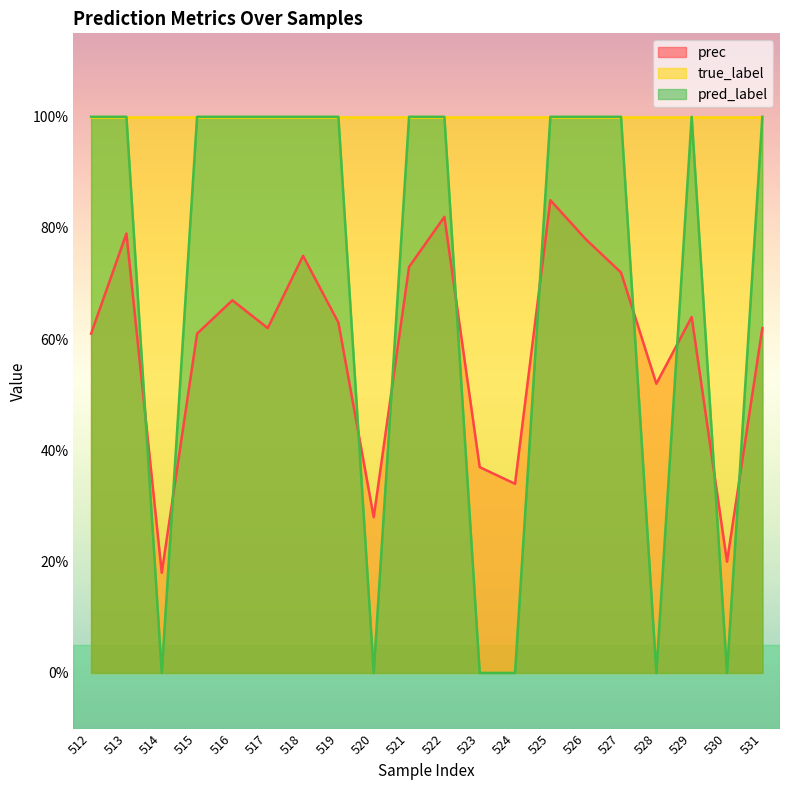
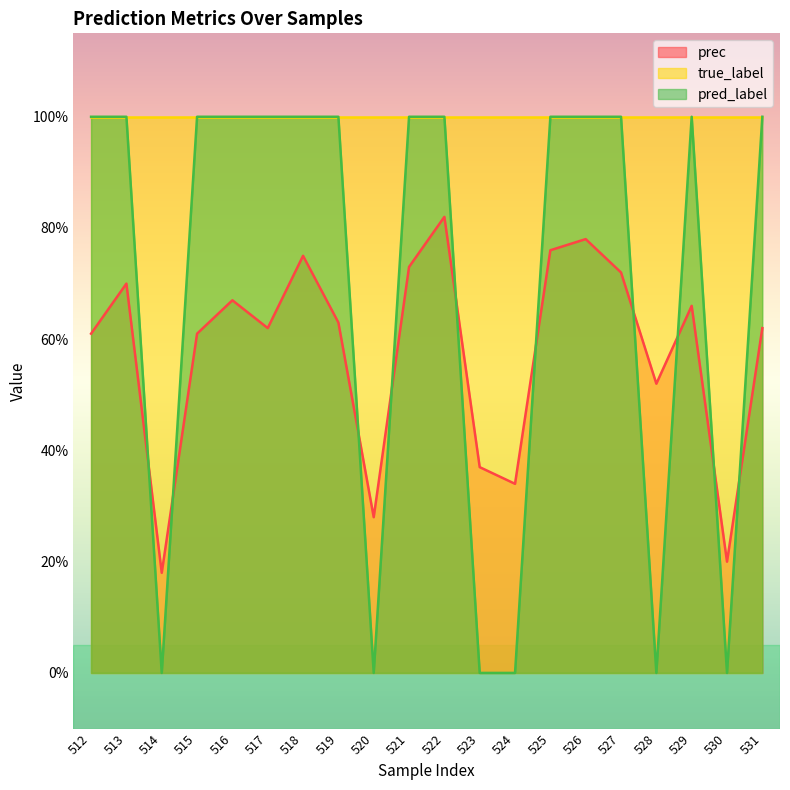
  {
    "prec": {
      "512": "61%",
-     "513": "79%",
+     "513": "70%",
      "514": "18%",
      "515": "61%",
      "516": "67%",
      "517": "62%",
      "518": "75%",
      "519": "63%",
      "520": "28%",
      "521": "73%",
      "522": "82%",
      "523": "37%",
      "524": "34%",
-     "525": "85%",
+     "525": "76%",
      "526": "78%",
      "527": "72%",
      "528": "52%",
-     "529": "64%",
+     "529": "66%",
      "530": "20%",
      "531": "62%"
    },
    "true_label": {
      "514": "100%",
      "520": "100%",
      "523": "100%",
      "524": "100%",
      "528": "100%",
      "530": "100%"
    },
    "pred_label": {
      "514": "0%",
      "520": "0%",
      "523": "0%",
      "524": "0%",
      "528": "0%",
      "530": "0%"
    }
  }
